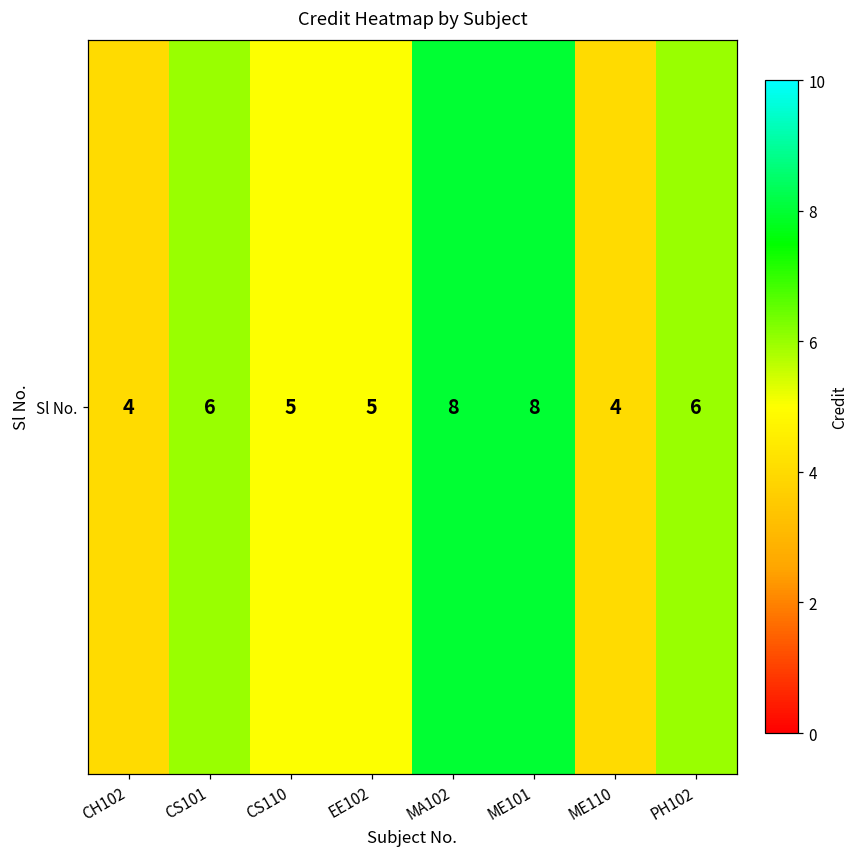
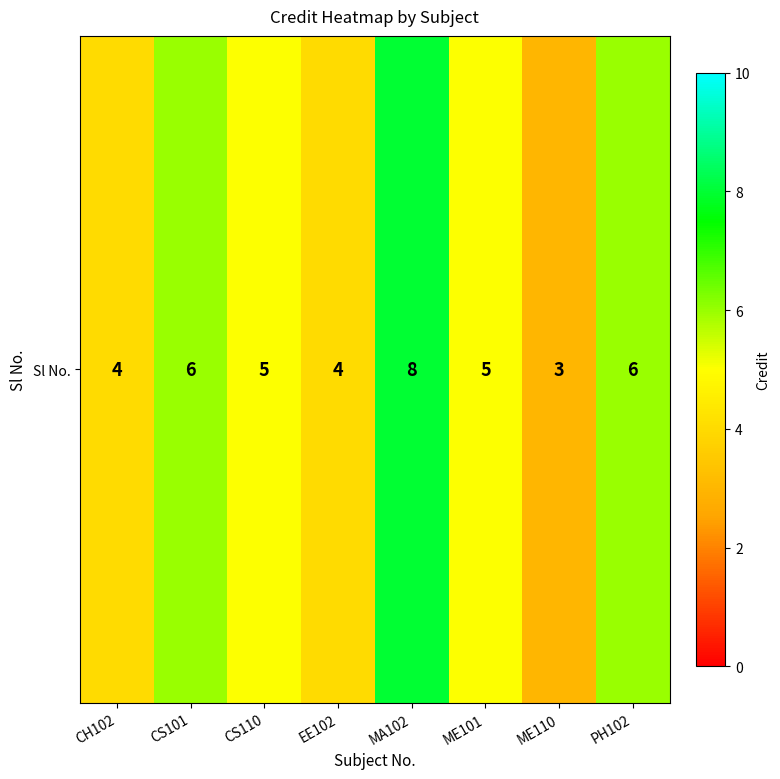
  {
    "Sl No.": {
      "CH102": 4,
      "CS101": 6,
      "CS110": 5,
-     "EE102": 5,
+     "EE102": 4,
      "MA102": 8,
-     "ME101": 8,
-     "ME110": 4,
+     "ME101": 5,
+     "ME110": 3,
      "PH102": 6
    }
  }
